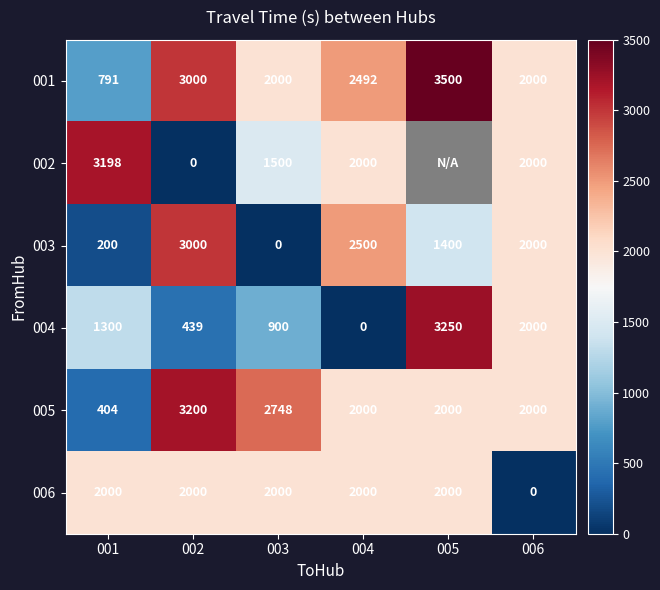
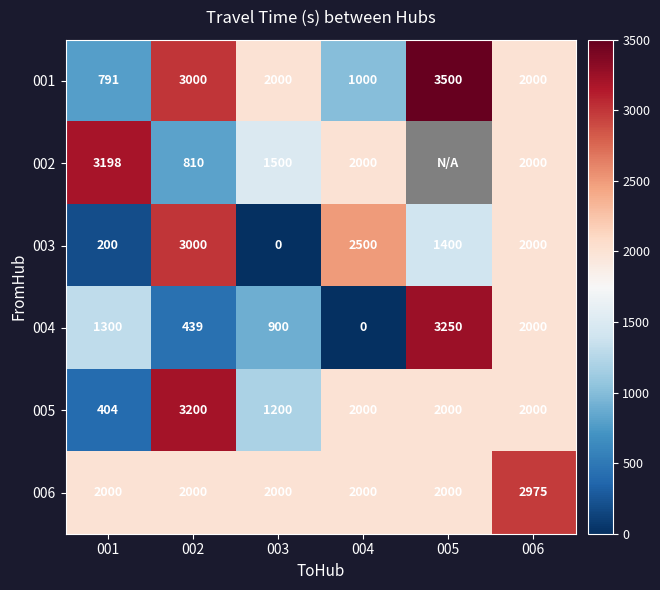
  {
    "001": {
      "001": 791,
      "002": 3000,
-     "004": 2492,
+     "004": 1000,
      "005": 3500
    },
    "002": {
      "001": 3198,
-     "002": 0
+     "002": 810
    },
    "003": {
      "001": 200,
      "002": 3000,
      "003": 0,
      "004": 2500
    },
    "004": {
      "001": 1300,
      "002": 439,
      "003": 900,
      "004": 0,
      "005": 3250
    },
    "005": {
      "001": 404,
      "002": 3200,
-     "003": 2748
+     "003": 1200
    },
    "006": {
-     "006": 0
+     "006": 2975
    }
  }
